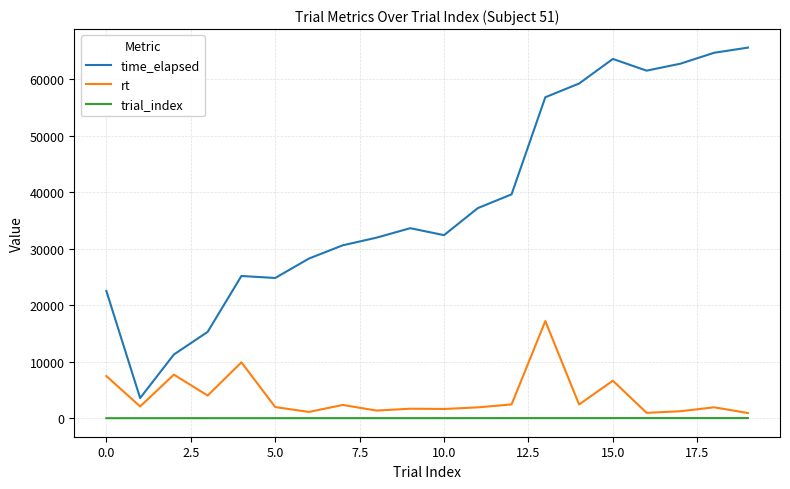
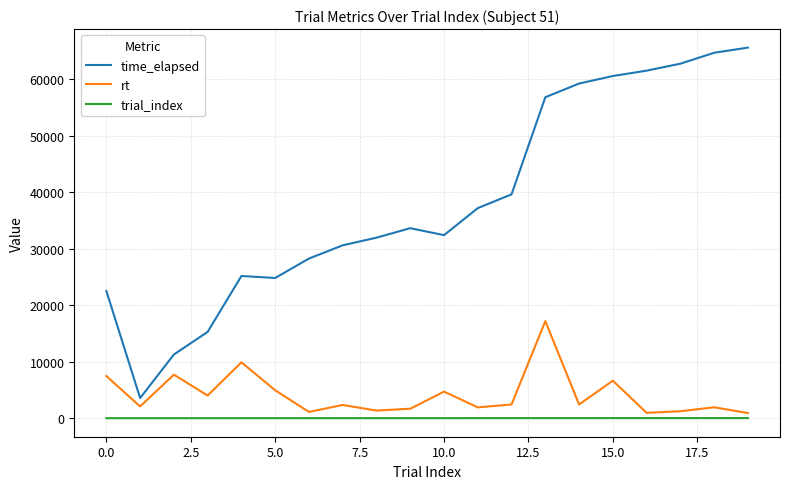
  {
    "time_elapsed": {
      "0.0": 23000,
      "5.0": 25000,
      "10.0": 32000,
-     "15.0": 64000
+     "15.0": 61000
    },
    "rt": {
      "0.0": 7000,
-     "5.0": 2000,
-     "10.0": 2000,
+     "5.0": 5000,
+     "10.0": 5000,
      "15.0": 7000
    },
    "trial_index": {
      "0.0": 0,
      "5.0": 0,
      "10.0": 0,
      "15.0": 0
    }
  }
